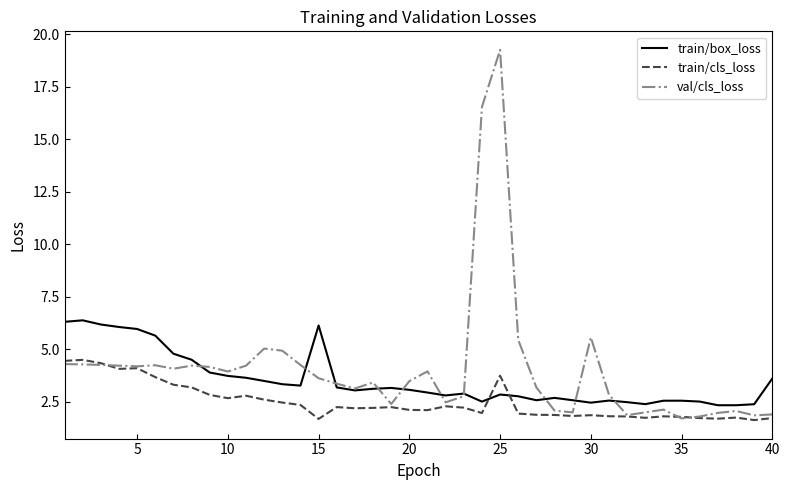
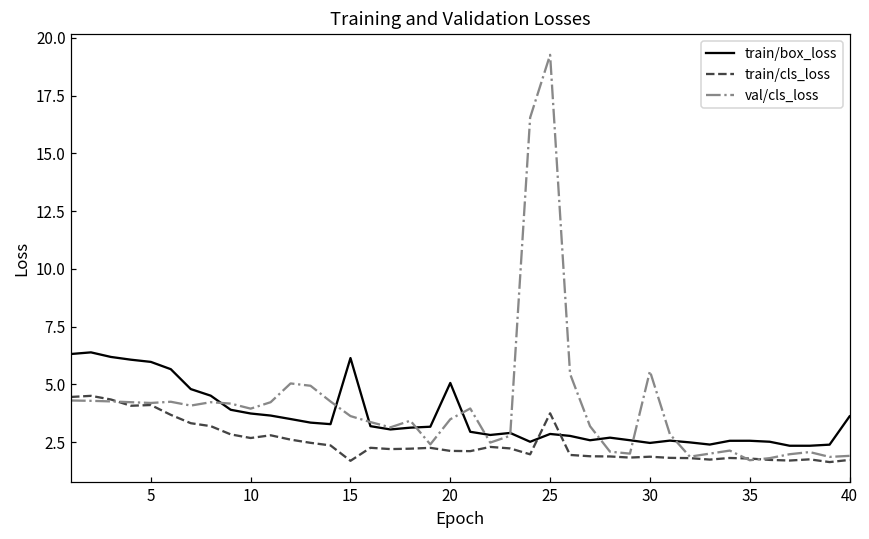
  {
    "train/box_loss": {
      "5": 6.0,
      "10": 3.7,
      "15": 6.1,
-     "20": 3.1,
+     "20": 5.1,
      "25": 2.9,
      "30": 2.5,
      "35": 2.6,
      "40": 3.6
    },
    "train/cls_loss": {
      "10": 2.7,
      "15": 1.7,
      "20": 2.1,
      "25": 3.8,
      "30": 1.9,
      "40": 1.7
    },
    "val/cls_loss": {
      "10": 4.0,
      "15": 3.6,
      "20": 3.5,
      "25": 19.3,
      "30": 5.6,
      "40": 1.9
    }
  }
